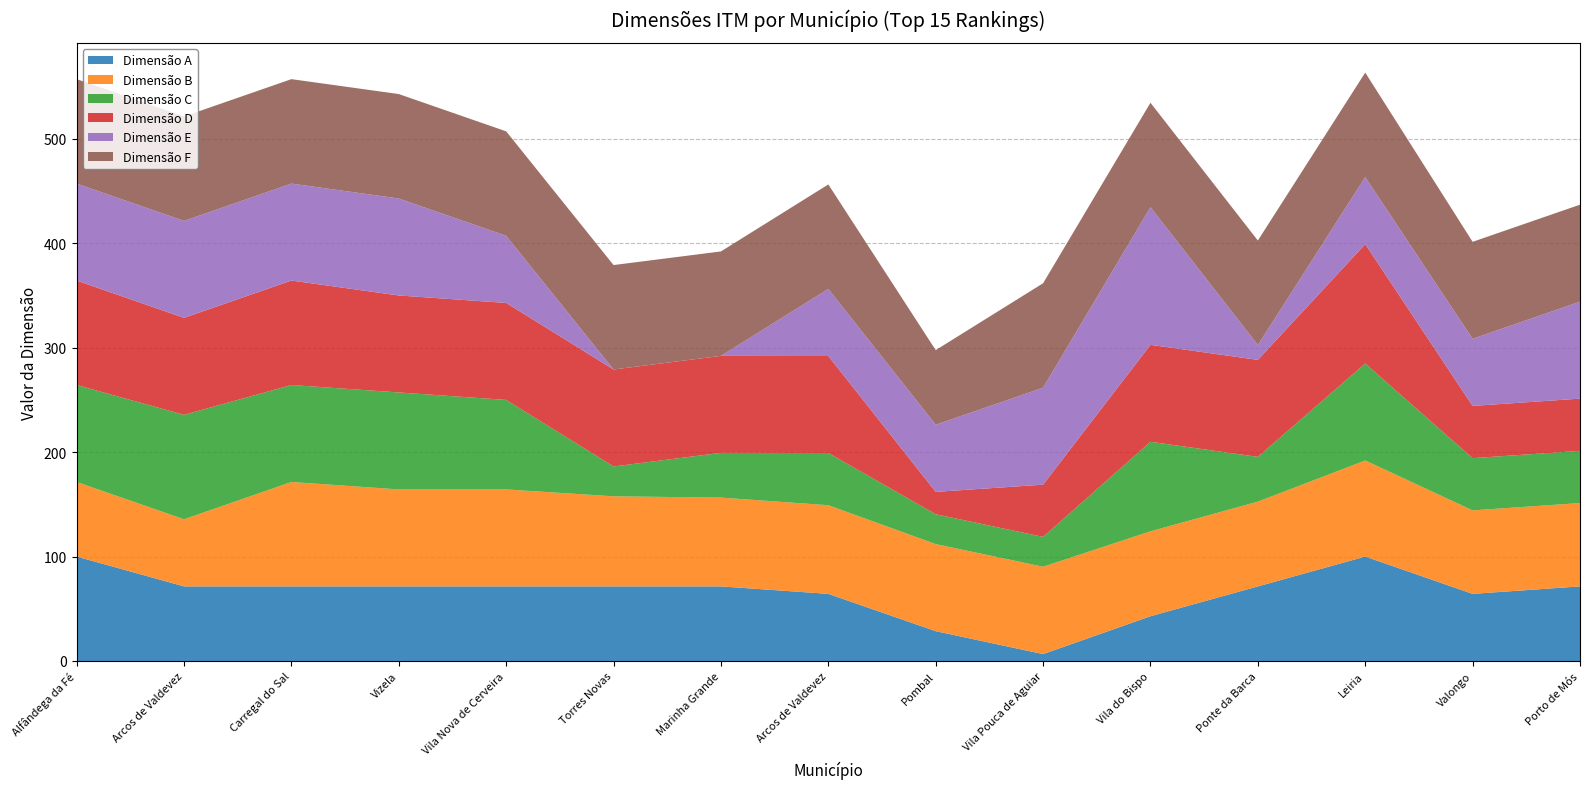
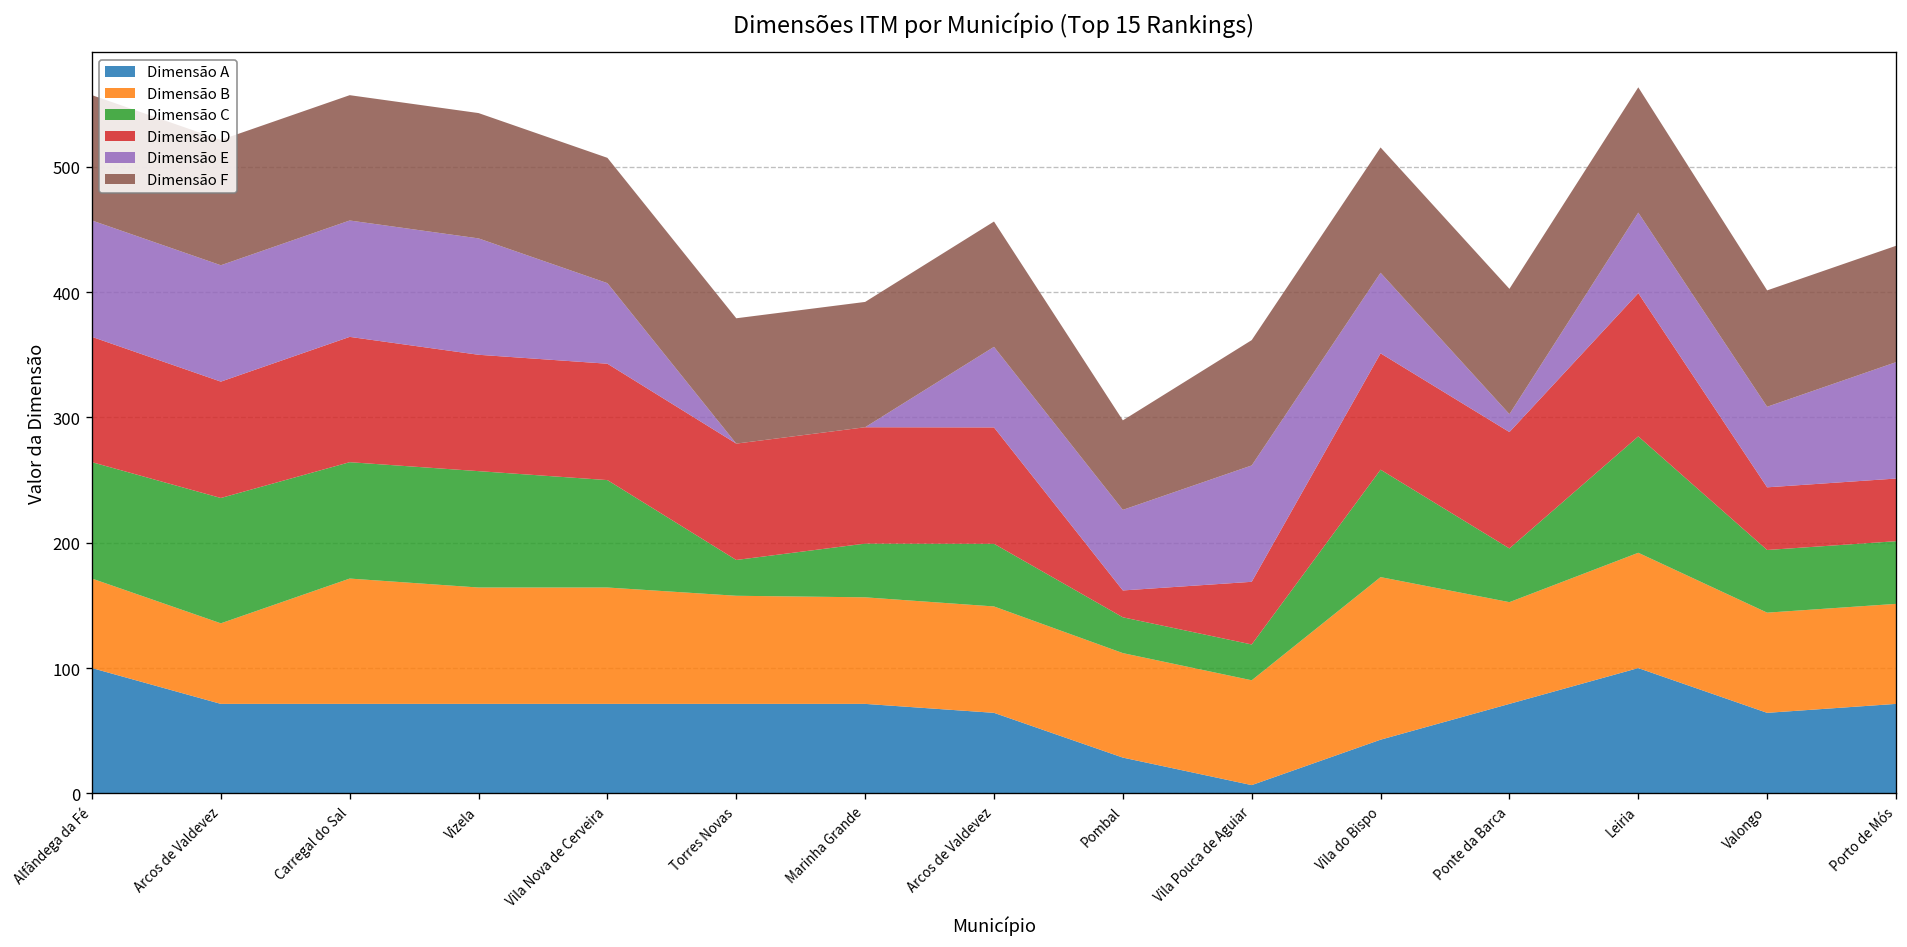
  {
    "Dimensão A": {
      "Alfândega da Fé": 100,
      "Carregal do Sal": 71,
      "Vizela": 71,
      "Vila Nova de Cerveira": 71,
      "Torres Novas": 71,
      "Marinha Grande": 71,
      "Pombal": 29,
      "Vila Pouca de Aguiar": 7,
      "Vila do Bispo": 43,
      "Ponte da Barca": 71,
      "Leiria": 100,
      "Valongo": 64,
      "Porto de Mós": 71
    },
    "Dimensão B": {
      "Alfândega da Fé": 71,
      "Carregal do Sal": 100,
      "Vizela": 93,
      "Vila Nova de Cerveira": 93,
      "Torres Novas": 86,
      "Marinha Grande": 85,
      "Pombal": 83,
      "Vila Pouca de Aguiar": 84,
-     "Vila do Bispo": 81,
+     "Vila do Bispo": 130,
      "Ponte da Barca": 81,
      "Leiria": 92,
      "Valongo": 80,
      "Porto de Mós": 80
    },
    "Dimensão C": {
      "Alfândega da Fé": 93,
      "Carregal do Sal": 93,
      "Vizela": 93,
      "Vila Nova de Cerveira": 86,
      "Torres Novas": 29,
      "Marinha Grande": 43,
      "Pombal": 29,
      "Vila Pouca de Aguiar": 29,
      "Vila do Bispo": 86,
      "Ponte da Barca": 43,
      "Leiria": 93,
      "Valongo": 50,
      "Porto de Mós": 50
    },
    "Dimensão D": {
      "Alfândega da Fé": 100,
      "Carregal do Sal": 100,
      "Vizela": 93,
      "Vila Nova de Cerveira": 93,
      "Pombal": 21,
      "Vila Pouca de Aguiar": 50,
      "Vila do Bispo": 93,
      "Ponte da Barca": 93,
      "Leiria": 114,
      "Valongo": 50,
      "Porto de Mós": 50
    },
    "Dimensão E": {
      "Alfândega da Fé": 93,
      "Carregal do Sal": 93,
      "Vizela": 93,
      "Vila Nova de Cerveira": 64,
      "Pombal": 64,
      "Vila Pouca de Aguiar": 93,
-     "Vila do Bispo": 132,
+     "Vila do Bispo": 64,
      "Ponte da Barca": 14,
      "Leiria": 64,
      "Valongo": 64,
      "Porto de Mós": 93
    },
    "Dimensão F": {
      "Alfândega da Fé": 100,
      "Carregal do Sal": 100,
      "Vizela": 100,
      "Vila Nova de Cerveira": 100,
      "Torres Novas": 100,
      "Marinha Grande": 100,
      "Pombal": 71,
      "Vila Pouca de Aguiar": 100,
      "Vila do Bispo": 100,
      "Ponte da Barca": 100,
      "Leiria": 100,
      "Valongo": 93,
      "Porto de Mós": 93
    }
  }
